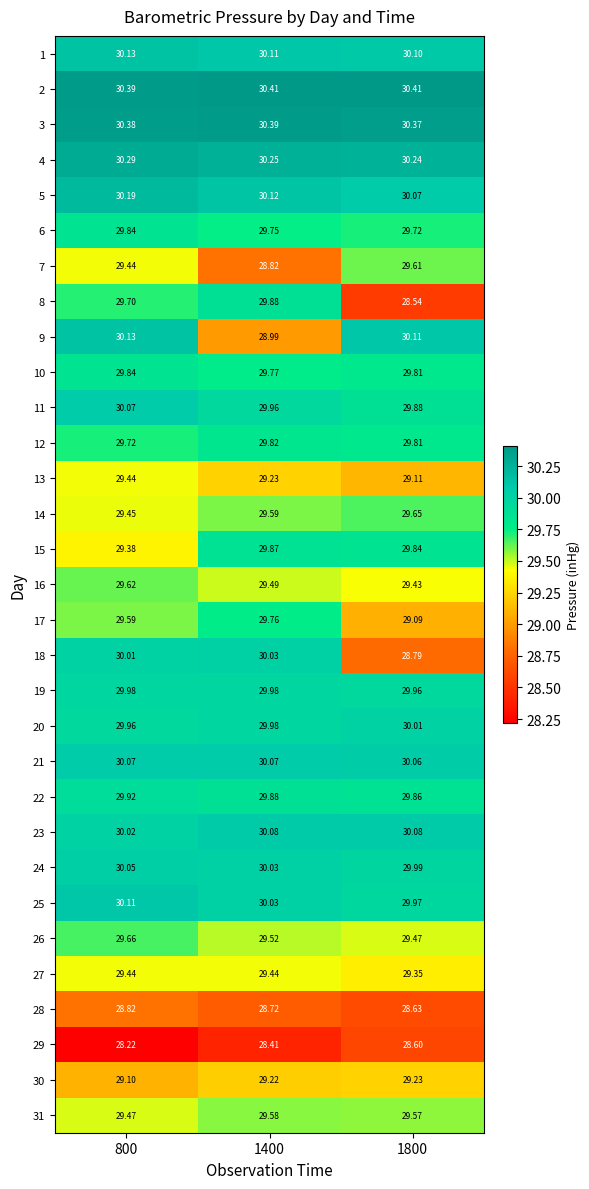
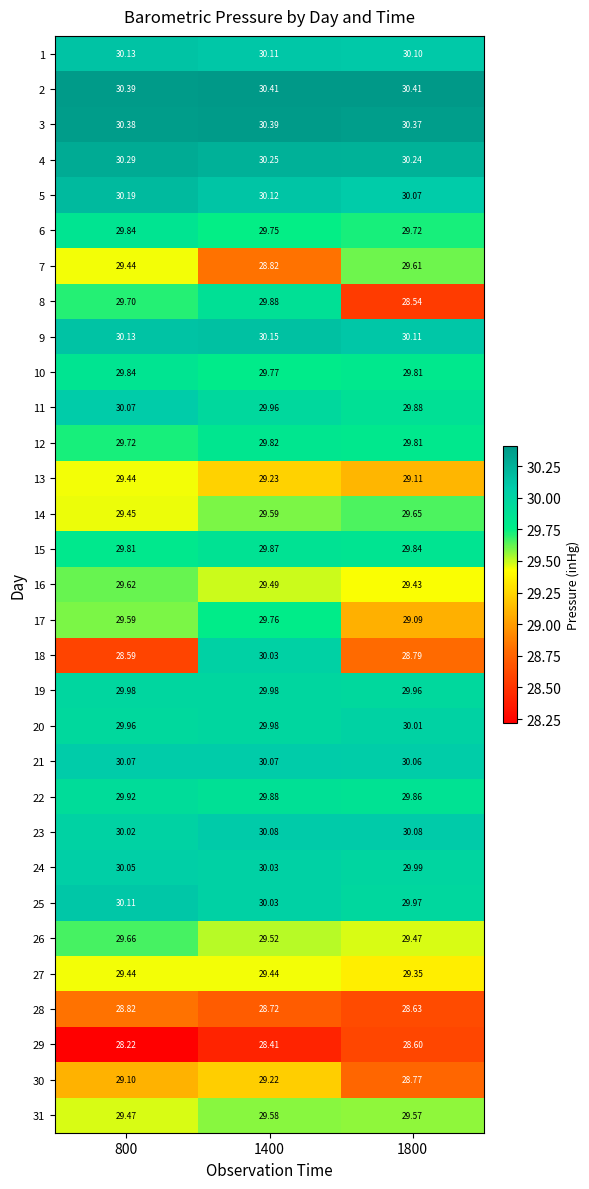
  {
    "1": {
      "800": 30.13,
      "1400": 30.11,
      "1800": 30.10
    },
    "2": {
      "800": 30.39,
      "1400": 30.41,
      "1800": 30.41
    },
    "3": {
      "800": 30.38,
      "1400": 30.39,
      "1800": 30.37
    },
    "4": {
      "800": 30.29,
      "1400": 30.25,
      "1800": 30.24
    },
    "5": {
      "800": 30.19,
      "1400": 30.12,
      "1800": 30.07
    },
    "6": {
      "800": 29.84,
      "1400": 29.75,
      "1800": 29.72
    },
    "7": {
      "800": 29.44,
      "1400": 28.82,
      "1800": 29.61
    },
    "8": {
      "800": 29.70,
      "1400": 29.88,
      "1800": 28.54
    },
    "9": {
      "800": 30.13,
-     "1400": 28.99,
+     "1400": 30.15,
      "1800": 30.11
    },
    "10": {
      "800": 29.84,
      "1400": 29.77,
      "1800": 29.81
    },
    "11": {
      "800": 30.07,
      "1400": 29.96,
      "1800": 29.88
    },
    "12": {
      "800": 29.72,
      "1400": 29.82,
      "1800": 29.81
    },
    "13": {
      "800": 29.44,
      "1400": 29.23,
      "1800": 29.11
    },
    "14": {
      "800": 29.45,
      "1400": 29.59,
      "1800": 29.65
    },
    "15": {
-     "800": 29.38,
+     "800": 29.81,
      "1400": 29.87,
      "1800": 29.84
    },
    "16": {
      "800": 29.62,
      "1400": 29.49,
      "1800": 29.43
    },
    "17": {
      "800": 29.59,
      "1400": 29.76,
      "1800": 29.09
    },
    "18": {
-     "800": 30.01,
+     "800": 28.59,
      "1400": 30.03,
      "1800": 28.79
    },
    "19": {
      "800": 29.98,
      "1400": 29.98,
      "1800": 29.96
    },
    "20": {
      "800": 29.96,
      "1400": 29.98,
      "1800": 30.01
    },
    "21": {
      "800": 30.07,
      "1400": 30.07,
      "1800": 30.06
    },
    "22": {
      "800": 29.92,
      "1400": 29.88,
      "1800": 29.86
    },
    "23": {
      "800": 30.02,
      "1400": 30.08,
      "1800": 30.08
    },
    "24": {
      "800": 30.05,
      "1400": 30.03,
      "1800": 29.99
    },
    "25": {
      "800": 30.11,
      "1400": 30.03,
      "1800": 29.97
    },
    "26": {
      "800": 29.66,
      "1400": 29.52,
      "1800": 29.47
    },
    "27": {
      "800": 29.44,
      "1400": 29.44,
      "1800": 29.35
    },
    "28": {
      "800": 28.82,
      "1400": 28.72,
      "1800": 28.63
    },
    "29": {
      "800": 28.22,
      "1400": 28.41,
      "1800": 28.60
    },
    "30": {
      "800": 29.10,
      "1400": 29.22,
-     "1800": 29.23
+     "1800": 28.77
    },
    "31": {
      "800": 29.47,
      "1400": 29.58,
      "1800": 29.57
    }
  }
